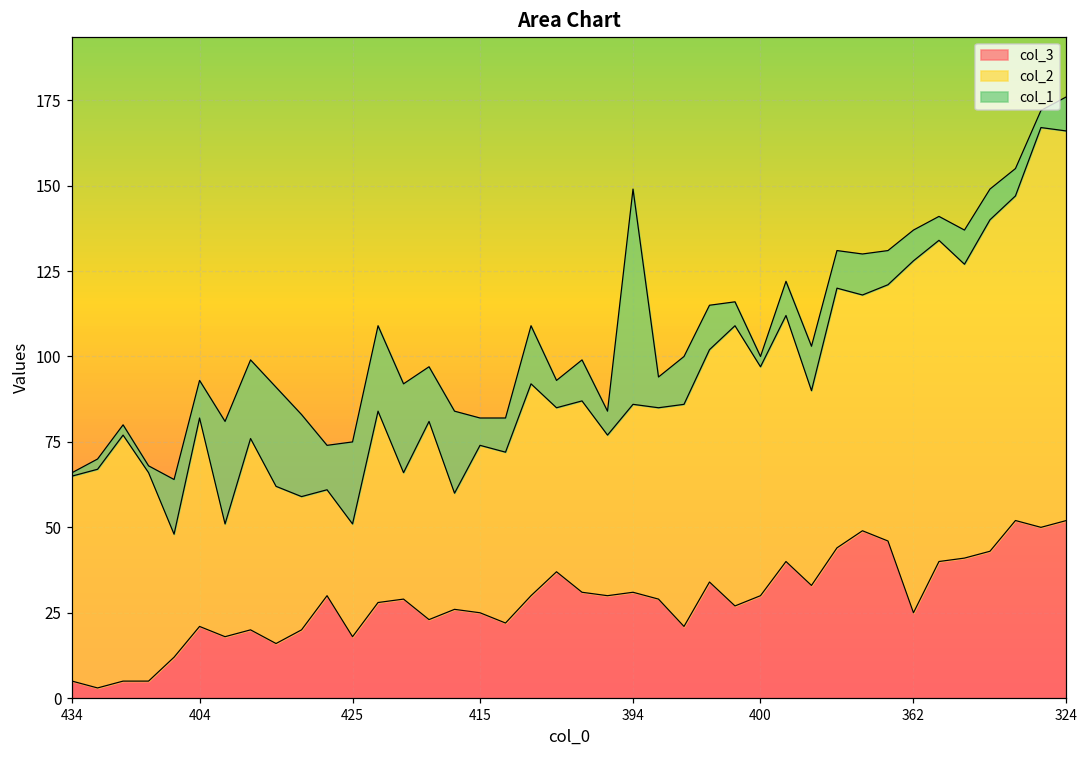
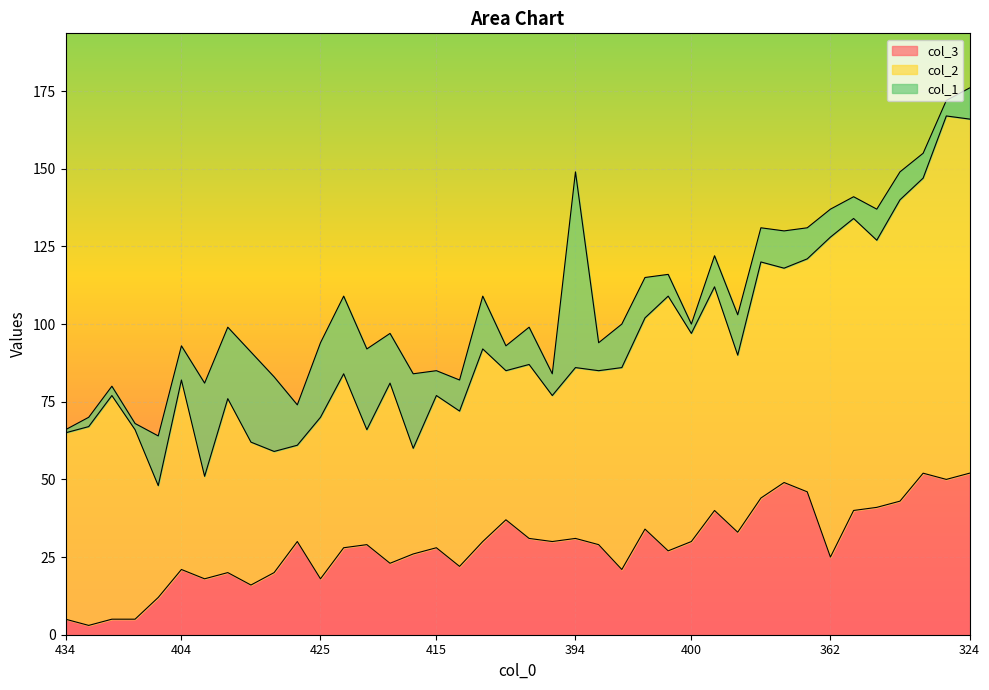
  {
    "col_3": {
      "434": 5,
      "404": 21,
      "425": 18,
-     "415": 25,
+     "415": 28,
      "394": 31,
      "362": 25,
      "324": 52
    },
    "col_2": {
      "434": 60,
      "404": 61,
-     "425": 33,
+     "425": 52,
      "415": 49,
      "394": 55,
      "362": 103,
      "324": 114
    },
    "col_1": {
      "434": 1,
      "404": 11,
      "425": 24,
      "415": 8,
      "394": 63,
      "362": 9,
      "324": 10
    }
  }
